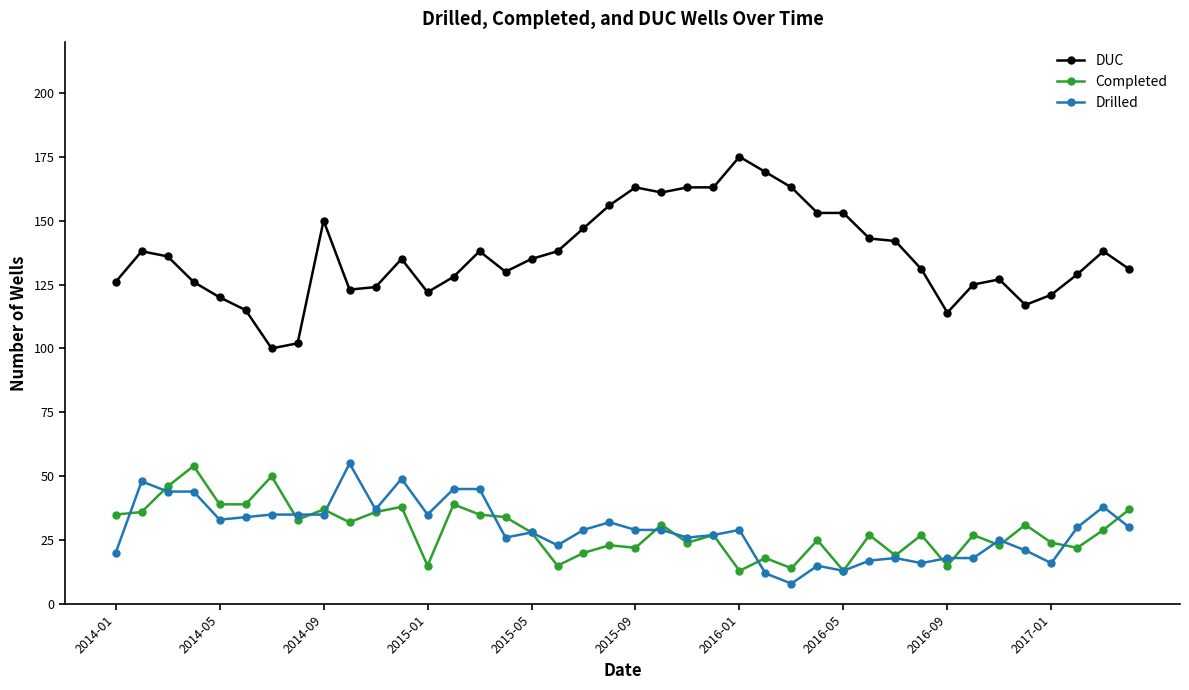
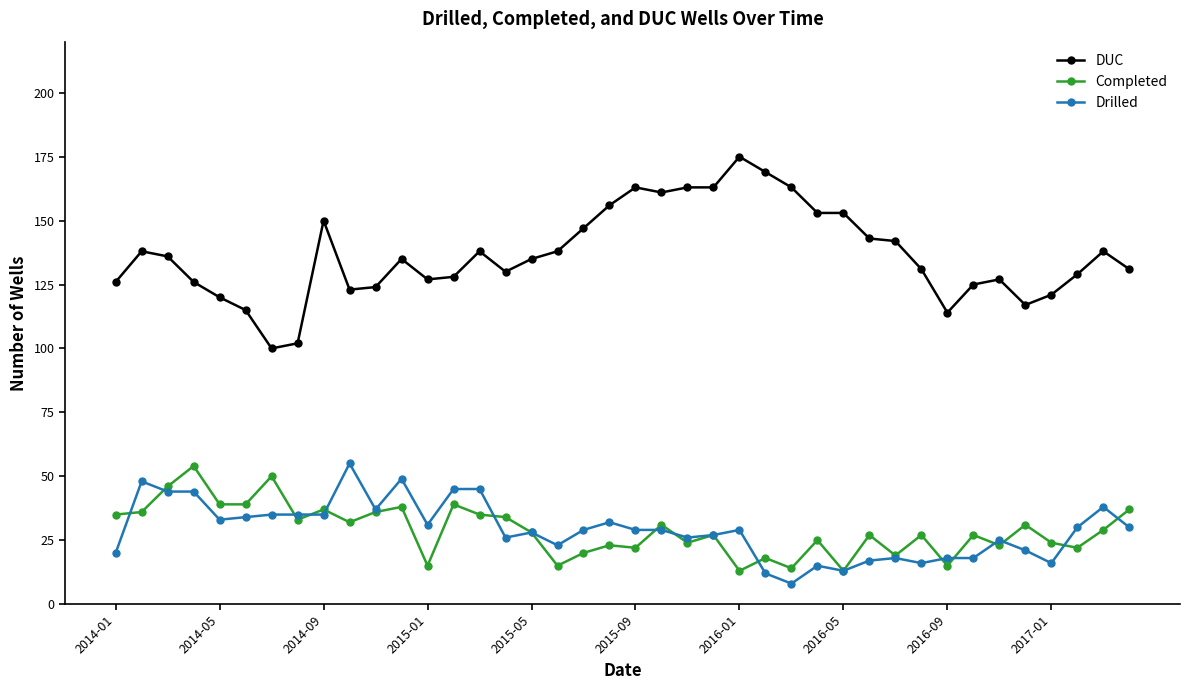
  {
    "DUC": {
      "2014-01": 126,
      "2014-05": 120,
      "2014-09": 150,
-     "2015-01": 122,
+     "2015-01": 127,
      "2015-05": 135,
      "2015-09": 163,
      "2016-01": 175,
      "2016-05": 153,
      "2016-09": 114,
      "2017-01": 121
    },
    "Completed": {
      "2014-01": 35,
      "2014-05": 39,
      "2014-09": 37,
      "2015-01": 15,
      "2015-09": 22,
      "2016-01": 13,
      "2016-09": 15,
      "2017-01": 24
    },
    "Drilled": {
      "2014-01": 20,
      "2014-05": 33,
      "2014-09": 35,
-     "2015-01": 35,
+     "2015-01": 31,
      "2015-09": 29,
      "2016-01": 29,
      "2016-09": 18,
      "2017-01": 16
    }
  }
